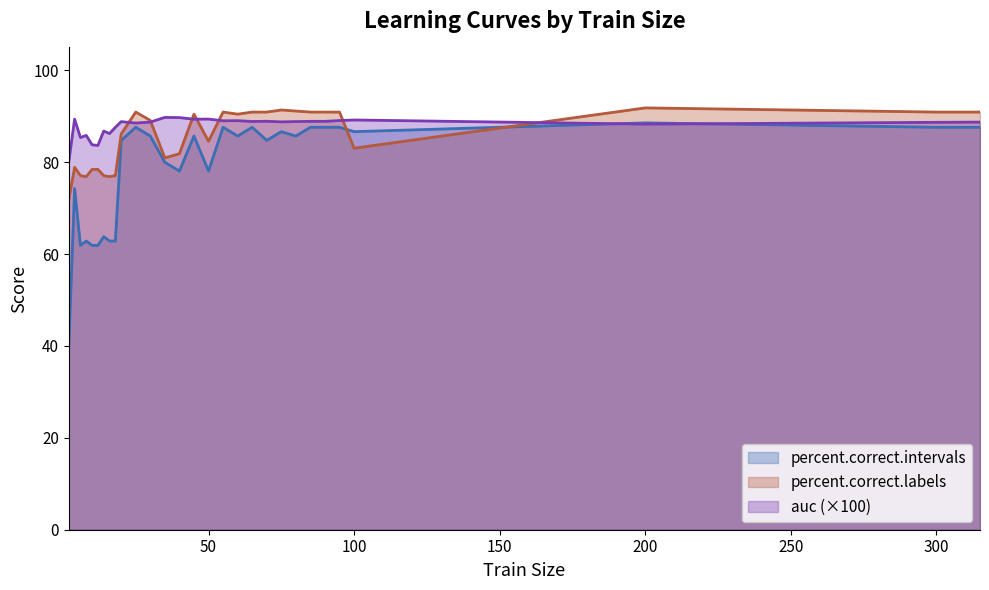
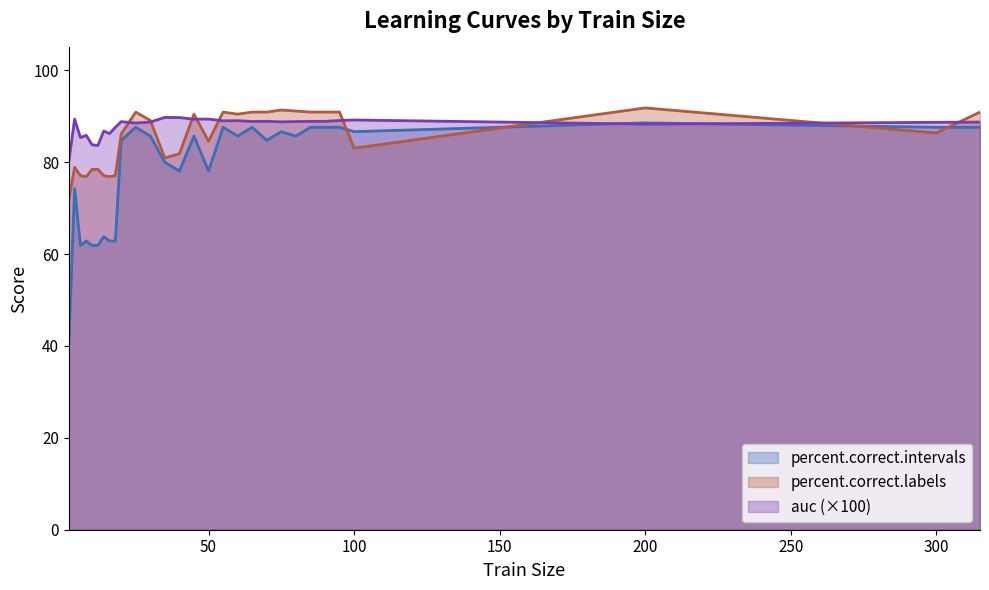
  {
    "percent.correct.labels": {
      "50": 85,
      "100": 83,
      "200": 92,
-     "300": 91
+     "300": 86
    }
  }
